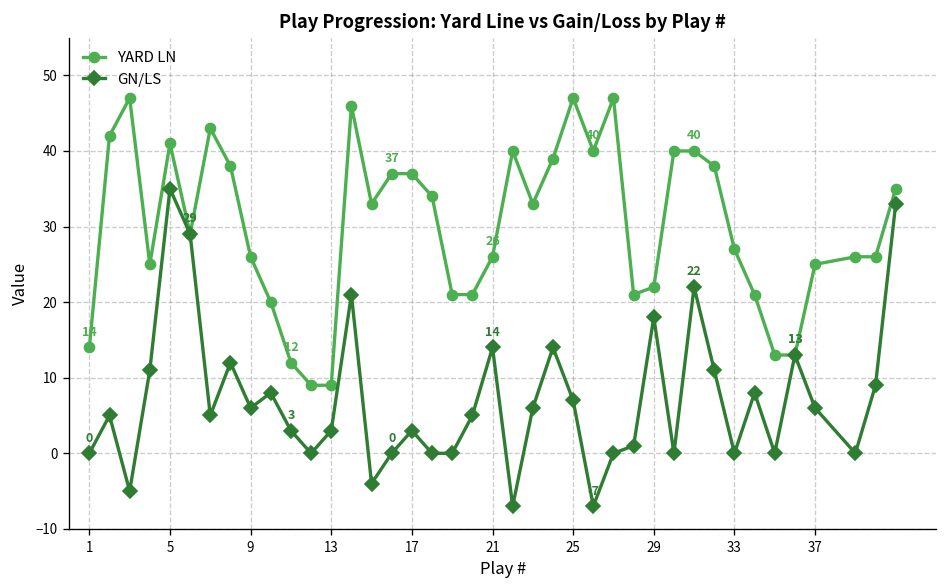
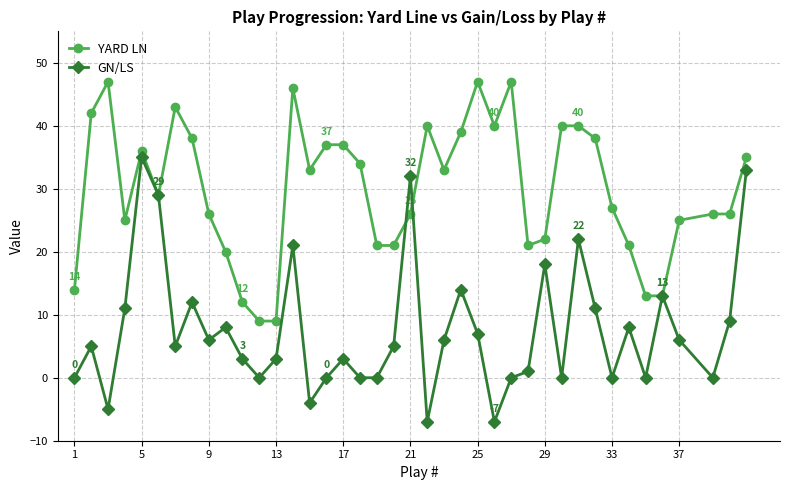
  {
    "YARD LN": {
-     "5": 41,
+     "5": 36,
      "9": 26,
      "13": 9,
      "25": 47,
      "33": 27,
      "37": 25
    },
    "GN/LS": {
      "1": 0,
-     "21": 14
+     "21": 32
    }
  }
